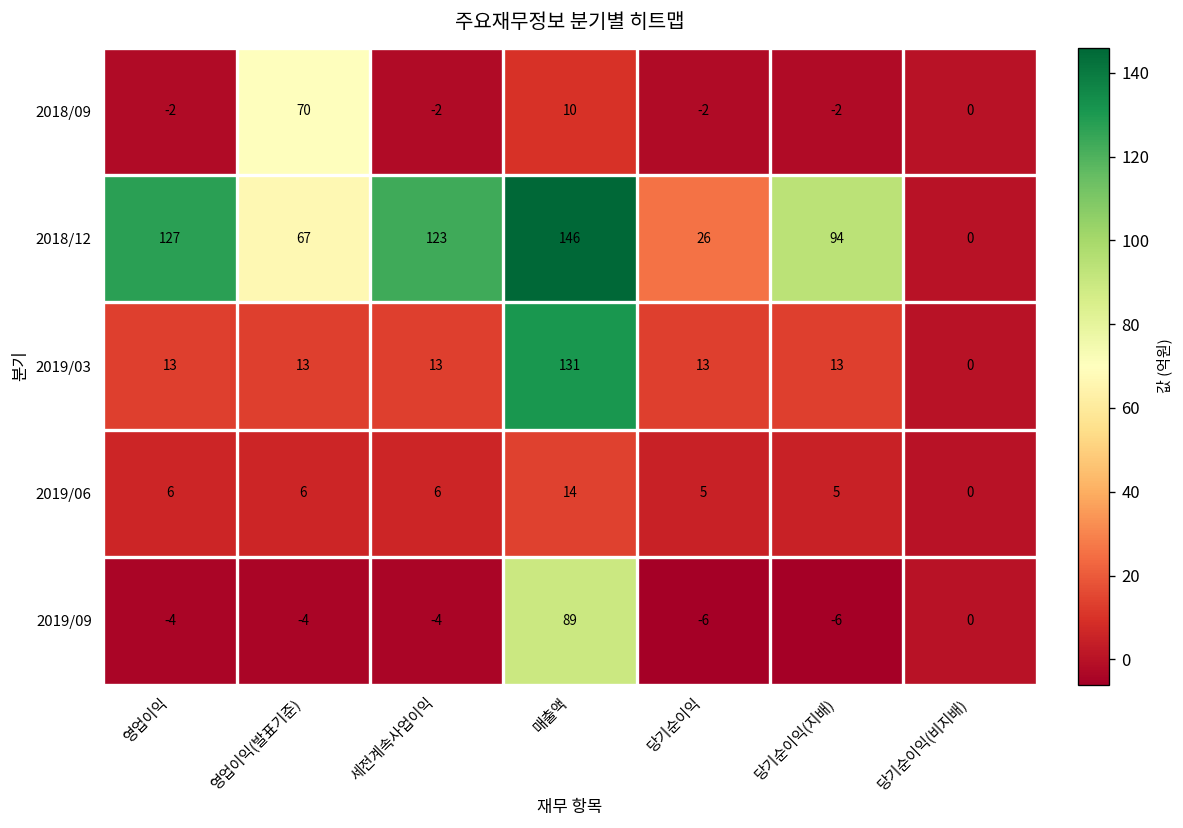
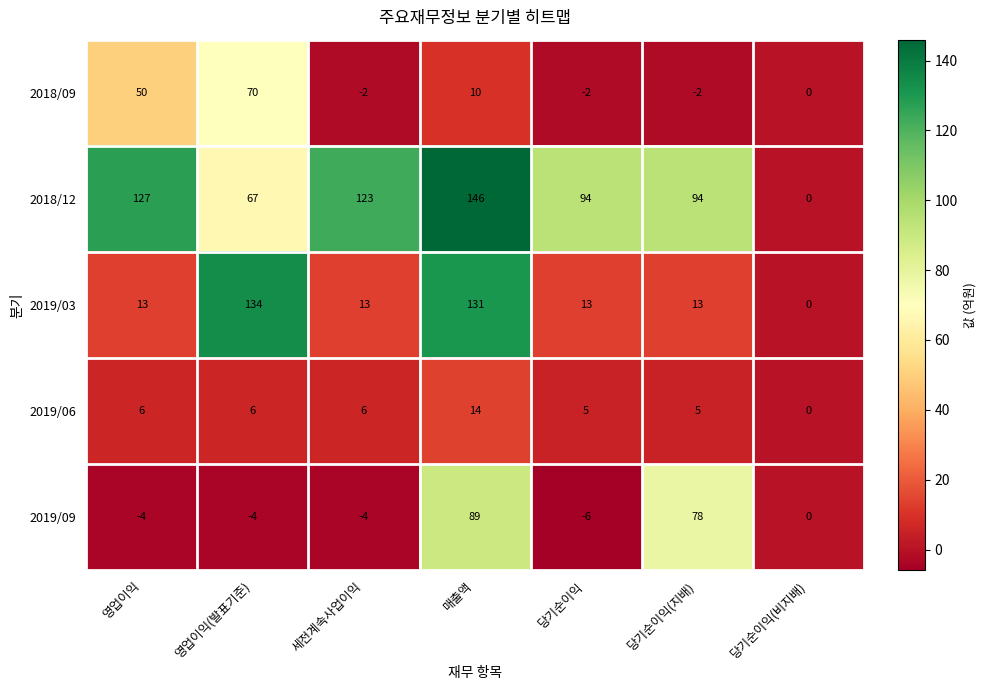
  {
    "2018/09": {
-     "영업이익": -2,
+     "영업이익": 50,
      "영업이익(발표기준)": 70,
      "세전계속사업이익": -2,
      "매출액": 10,
      "당기순이익": -2,
      "당기순이익(지배)": -2,
      "당기순이익(비지배)": 0
    },
    "2018/12": {
      "영업이익": 127,
      "영업이익(발표기준)": 67,
      "세전계속사업이익": 123,
      "매출액": 146,
-     "당기순이익": 26,
+     "당기순이익": 94,
      "당기순이익(지배)": 94,
      "당기순이익(비지배)": 0
    },
    "2019/03": {
      "영업이익": 13,
-     "영업이익(발표기준)": 13,
+     "영업이익(발표기준)": 134,
      "세전계속사업이익": 13,
      "매출액": 131,
      "당기순이익": 13,
      "당기순이익(지배)": 13,
      "당기순이익(비지배)": 0
    },
    "2019/06": {
      "영업이익": 6,
      "영업이익(발표기준)": 6,
      "세전계속사업이익": 6,
      "매출액": 14,
      "당기순이익": 5,
      "당기순이익(지배)": 5,
      "당기순이익(비지배)": 0
    },
    "2019/09": {
      "영업이익": -4,
      "영업이익(발표기준)": -4,
      "세전계속사업이익": -4,
      "매출액": 89,
      "당기순이익": -6,
-     "당기순이익(지배)": -6,
+     "당기순이익(지배)": 78,
      "당기순이익(비지배)": 0
    }
  }
